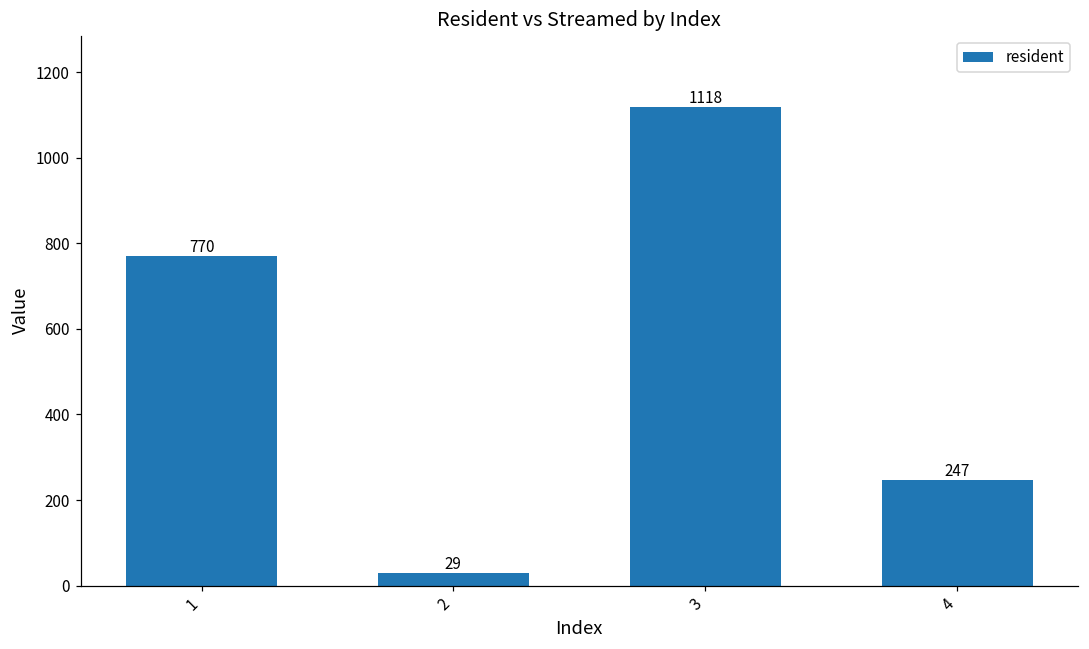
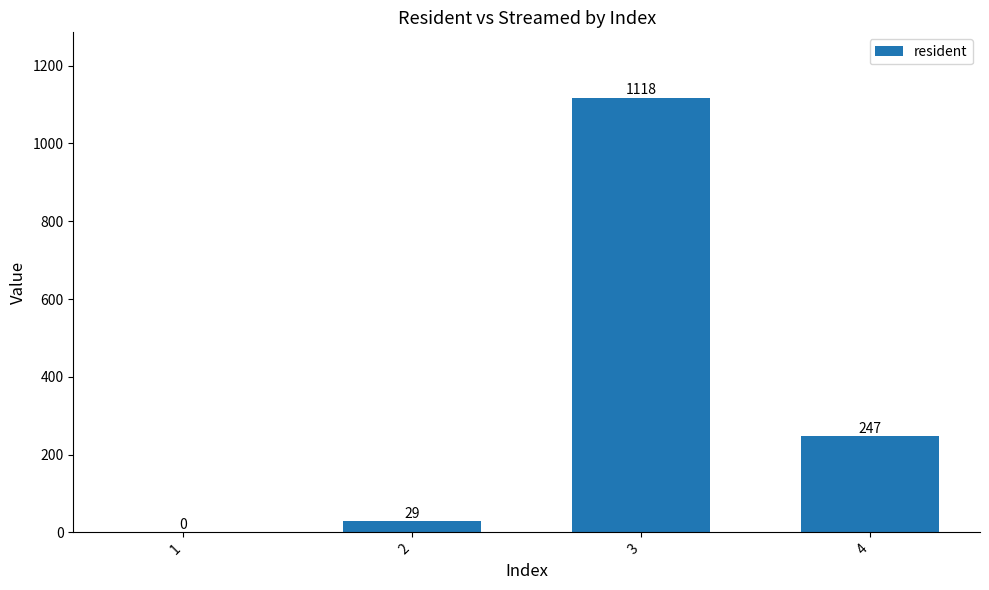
  {
-   "1": 770,
+   "1": 0,
    "2": 29,
    "3": 1118,
    "4": 247
  }
